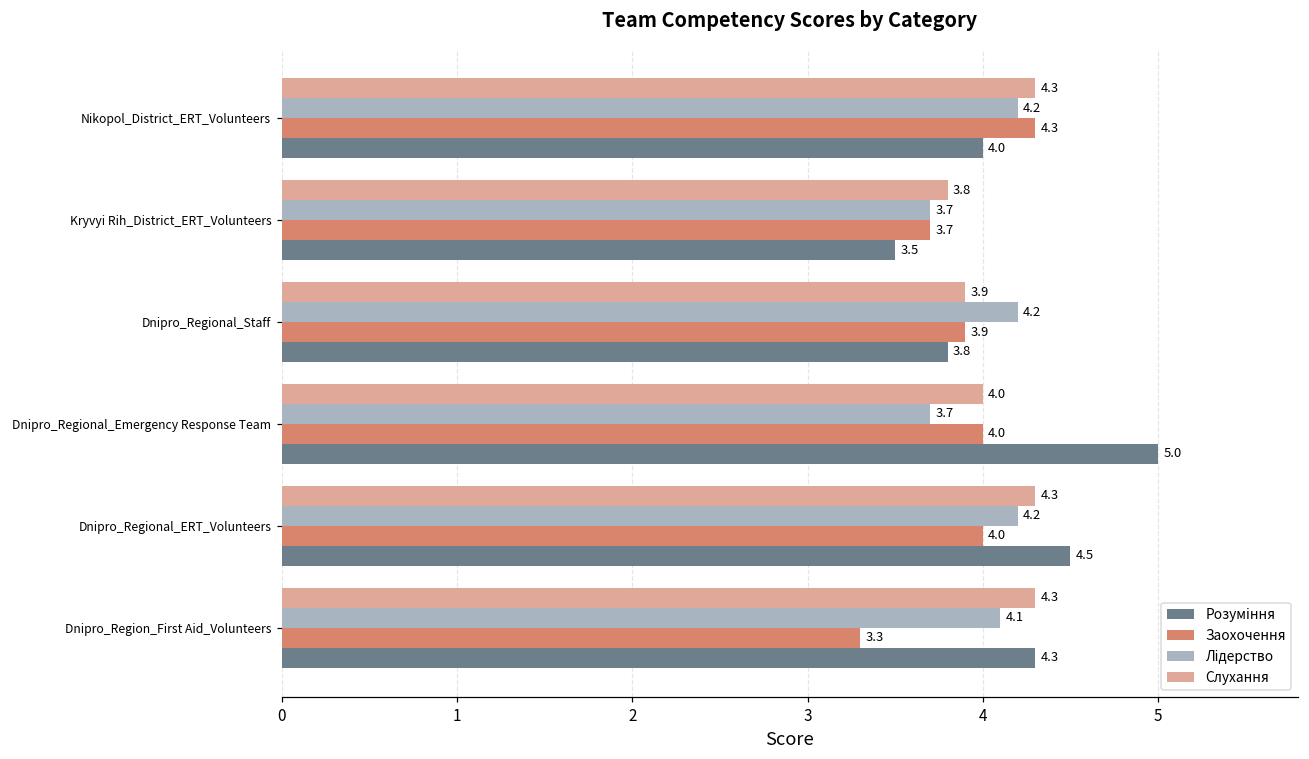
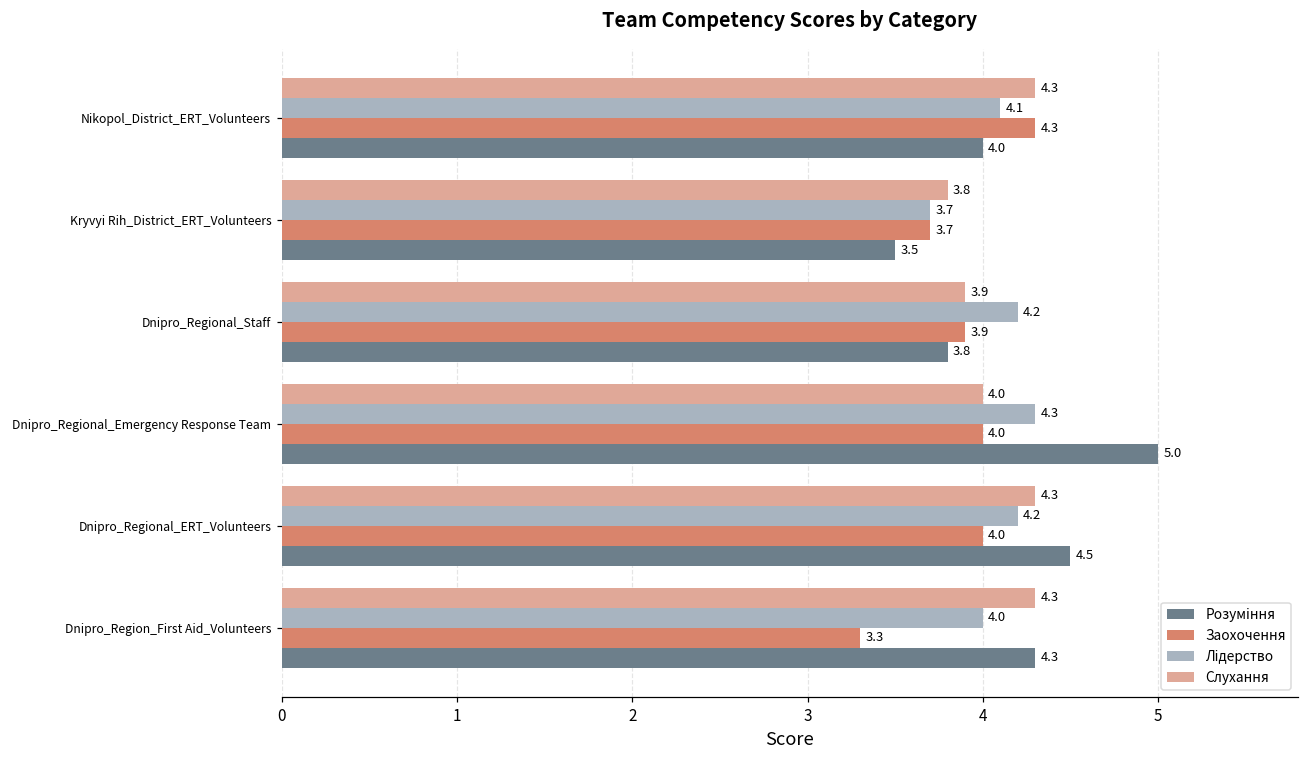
  {
    "Розуміння": {
      "Nikopol_District_ERT_Volunteers": 4.0,
      "Kryvyi Rih_District_ERT_Volunteers": 3.5,
      "Dnipro_Regional_Staff": 3.8,
      "Dnipro_Regional_Emergency Response Team": 5.0,
      "Dnipro_Regional_ERT_Volunteers": 4.5,
      "Dnipro_Region_First Aid_Volunteers": 4.3
    },
    "Лідерство": {
-     "Nikopol_District_ERT_Volunteers": 4.2,
+     "Nikopol_District_ERT_Volunteers": 4.1,
      "Kryvyi Rih_District_ERT_Volunteers": 3.7,
      "Dnipro_Regional_Staff": 4.2,
-     "Dnipro_Regional_Emergency Response Team": 3.7,
+     "Dnipro_Regional_Emergency Response Team": 4.3,
      "Dnipro_Regional_ERT_Volunteers": 4.2,
-     "Dnipro_Region_First Aid_Volunteers": 4.1
+     "Dnipro_Region_First Aid_Volunteers": 4.0
    }
  }
